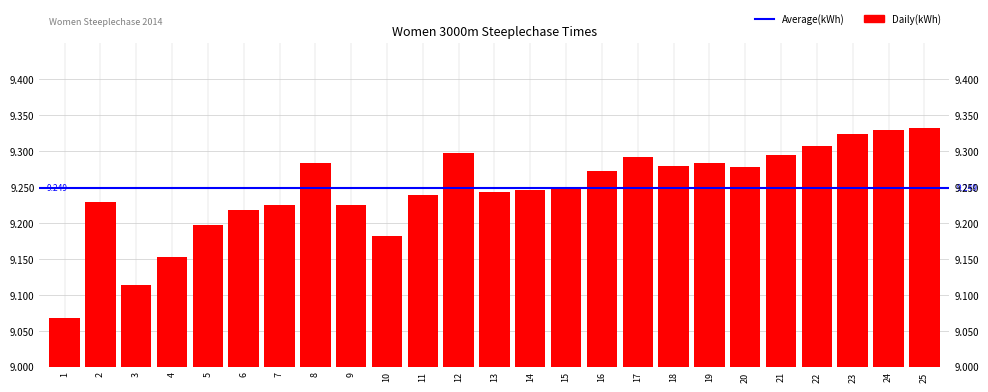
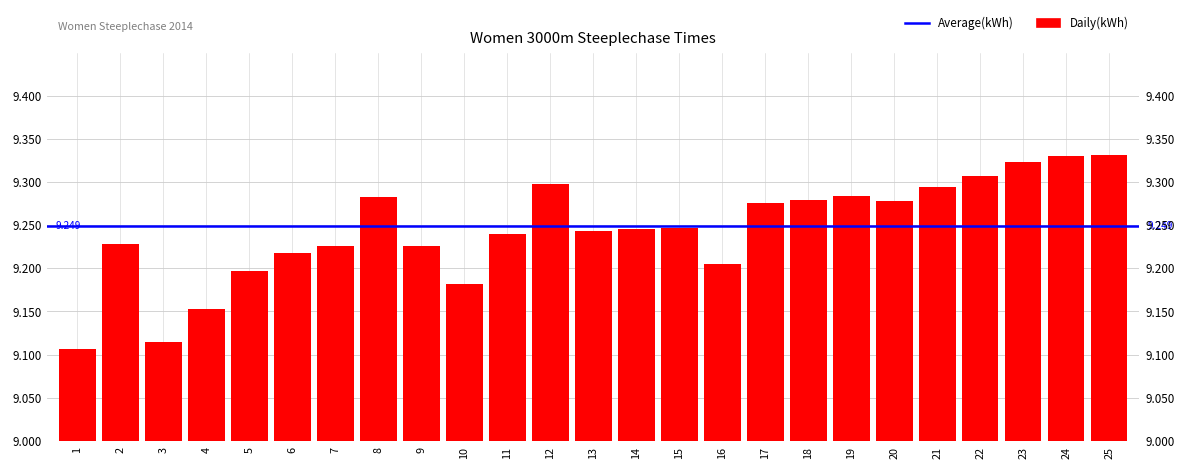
  {
-   "1": 9.07,
+   "1": 9.11,
    "2": 9.23,
    "3": 9.11,
    "4": 9.15,
    "5": 9.20,
    "6": 9.22,
    "7": 9.23,
    "8": 9.28,
    "9": 9.23,
    "10": 9.18,
    "11": 9.24,
    "12": 9.30,
    "13": 9.24,
    "14": 9.25,
    "15": 9.25,
-   "16": 9.27,
-   "17": 9.29,
+   "16": 9.21,
+   "17": 9.28,
    "18": 9.28,
    "19": 9.28,
    "20": 9.28,
    "21": 9.29,
    "22": 9.31,
    "23": 9.32,
    "24": 9.33,
    "25": 9.33
  }
